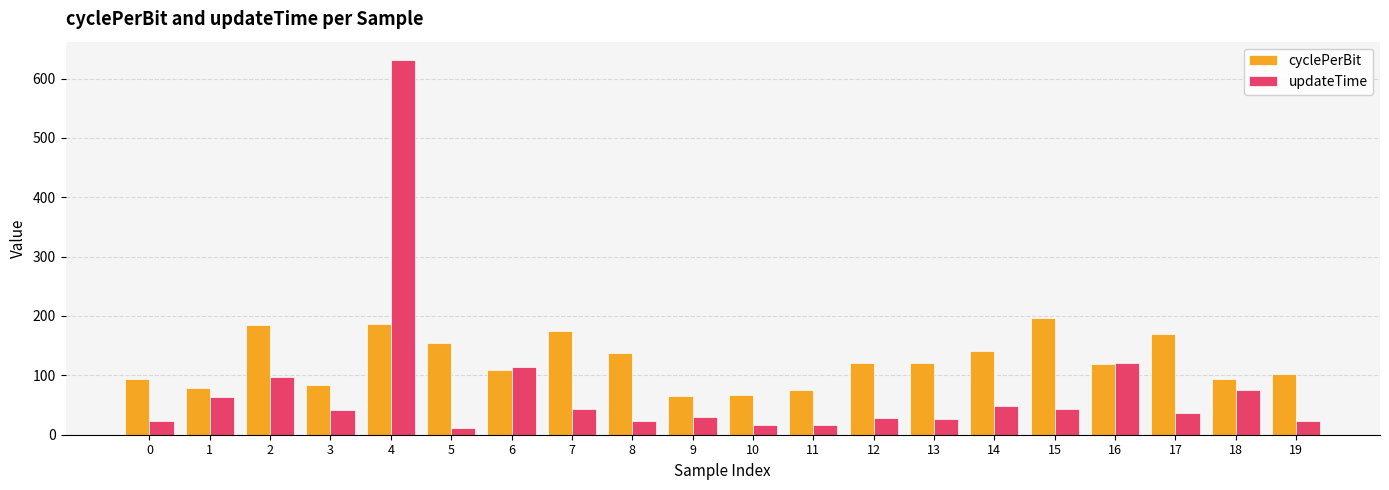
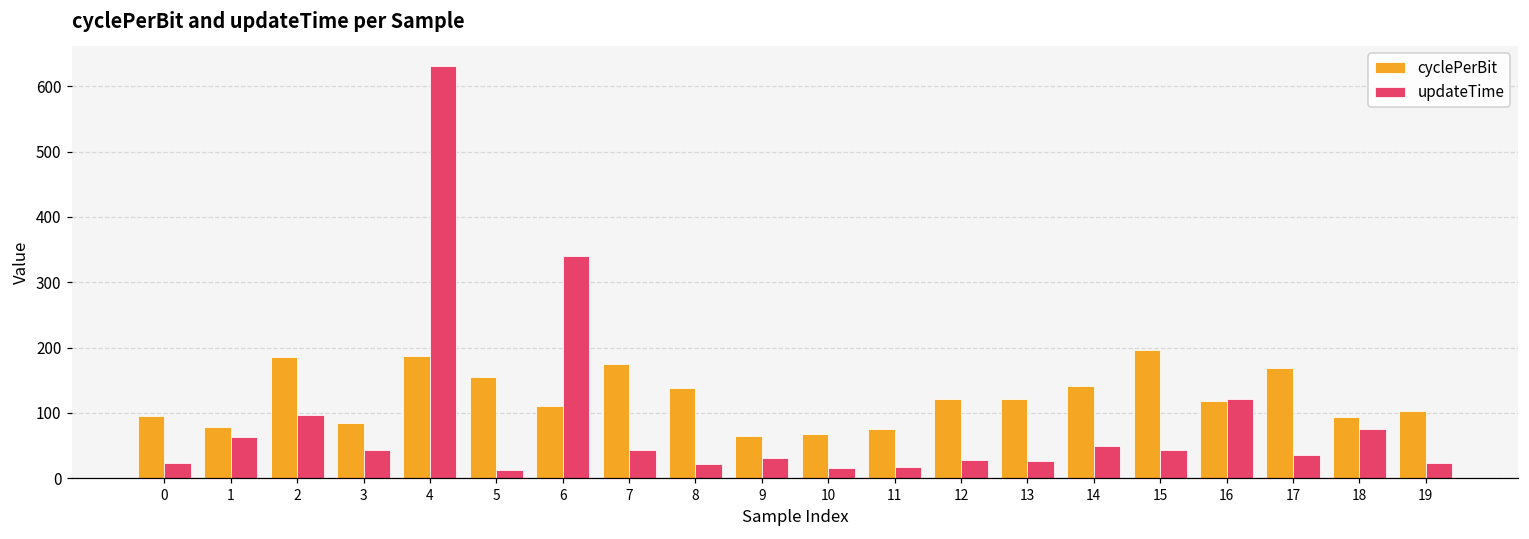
  {
    "cyclePerBit": {
      "0": 90,
      "1": 80,
      "2": 190,
      "3": 80,
      "4": 190,
      "5": 150,
      "6": 110,
      "7": 180,
      "8": 140,
      "9": 60,
      "10": 70,
      "11": 80,
      "12": 120,
      "13": 120,
      "14": 140,
      "15": 200,
      "16": 120,
      "17": 170,
      "18": 90,
      "19": 100
    },
    "updateTime": {
      "0": 20,
      "1": 60,
      "2": 100,
      "3": 40,
      "4": 630,
      "5": 10,
-     "6": 110,
+     "6": 340,
      "7": 40,
      "8": 20,
      "9": 30,
      "10": 20,
      "11": 20,
      "12": 30,
      "13": 30,
      "14": 50,
      "15": 40,
      "16": 120,
      "17": 40,
      "18": 80,
      "19": 20
    }
  }
